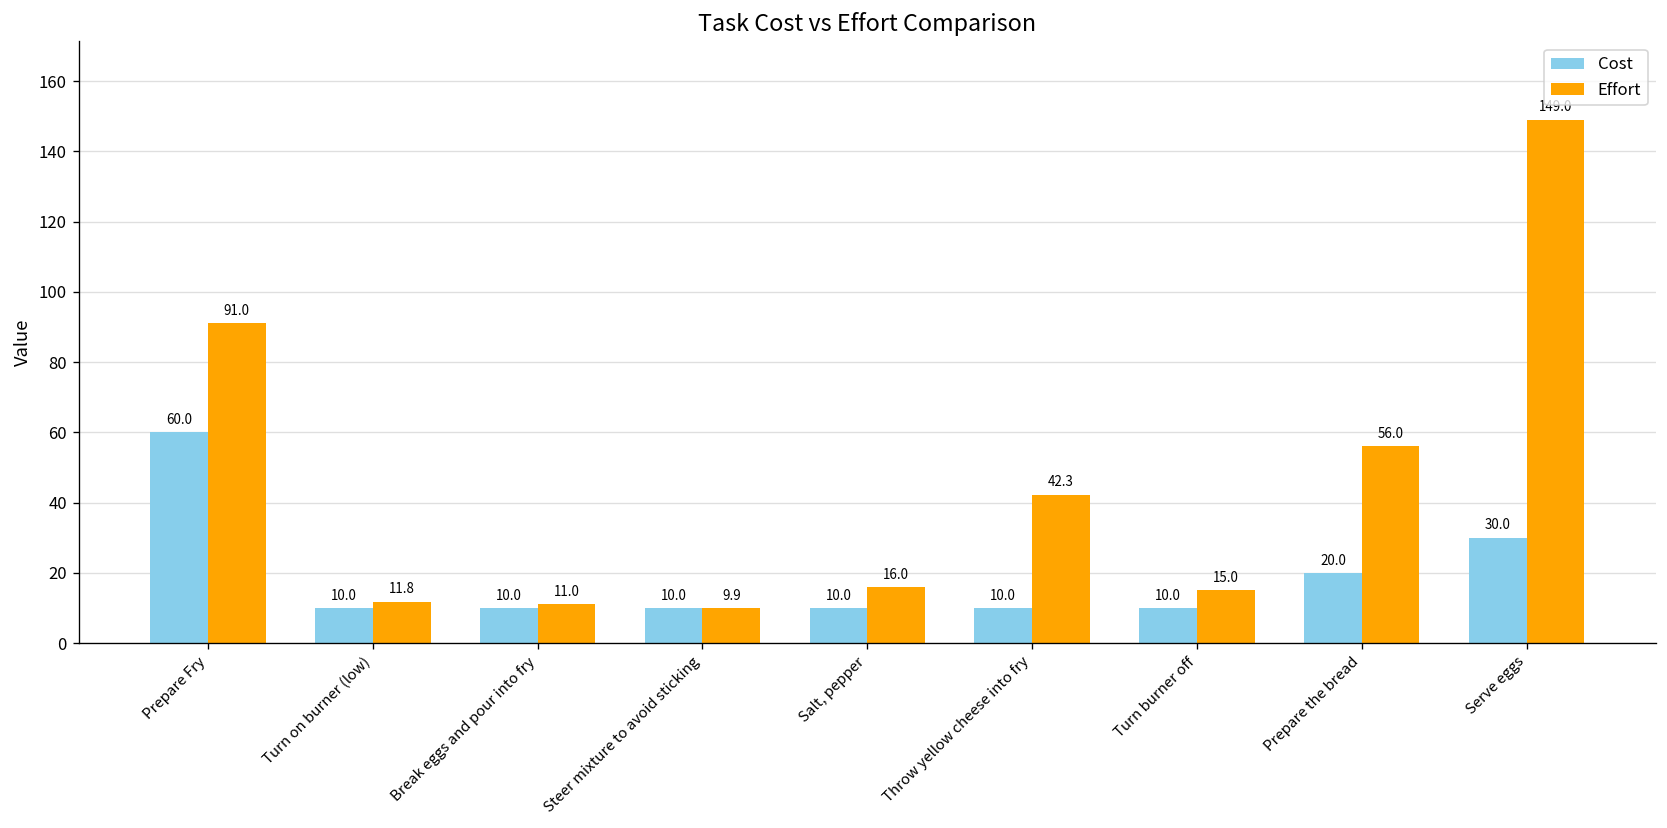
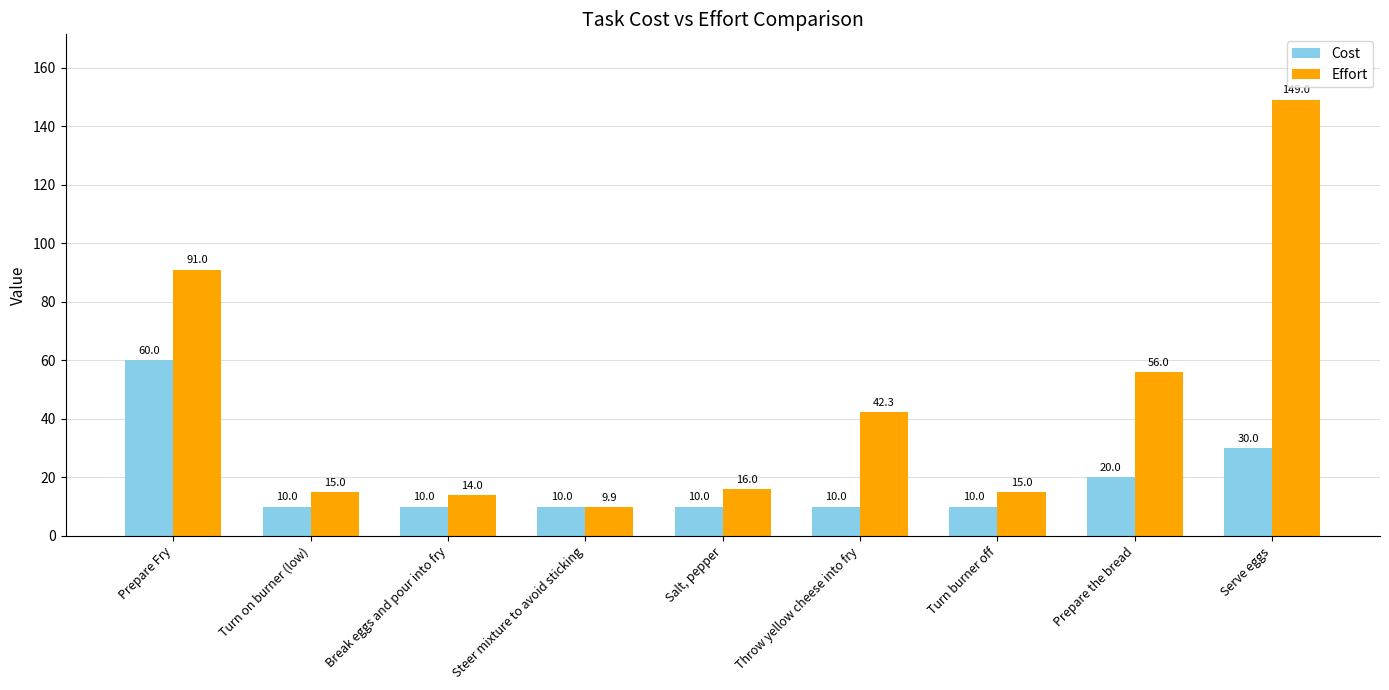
  {
    "Cost": {
      "Prepare Fry": 60.0,
      "Turn on burner (low)": 10.0,
      "Break eggs and pour into fry": 10.0,
      "Steer mixture to avoid sticking": 10.0,
      "Salt, pepper": 10.0,
      "Throw yellow cheese into fry": 10.0,
      "Turn burner off": 10.0,
      "Prepare the bread": 20.0,
      "Serve eggs": 30.0
    },
    "Effort": {
      "Prepare Fry": 91.0,
-     "Turn on burner (low)": 11.8,
-     "Break eggs and pour into fry": 11.0,
+     "Turn on burner (low)": 15.0,
+     "Break eggs and pour into fry": 14.0,
      "Steer mixture to avoid sticking": 9.9,
      "Salt, pepper": 16.0,
      "Throw yellow cheese into fry": 42.3,
      "Turn burner off": 15.0,
      "Prepare the bread": 56.0
    }
  }
